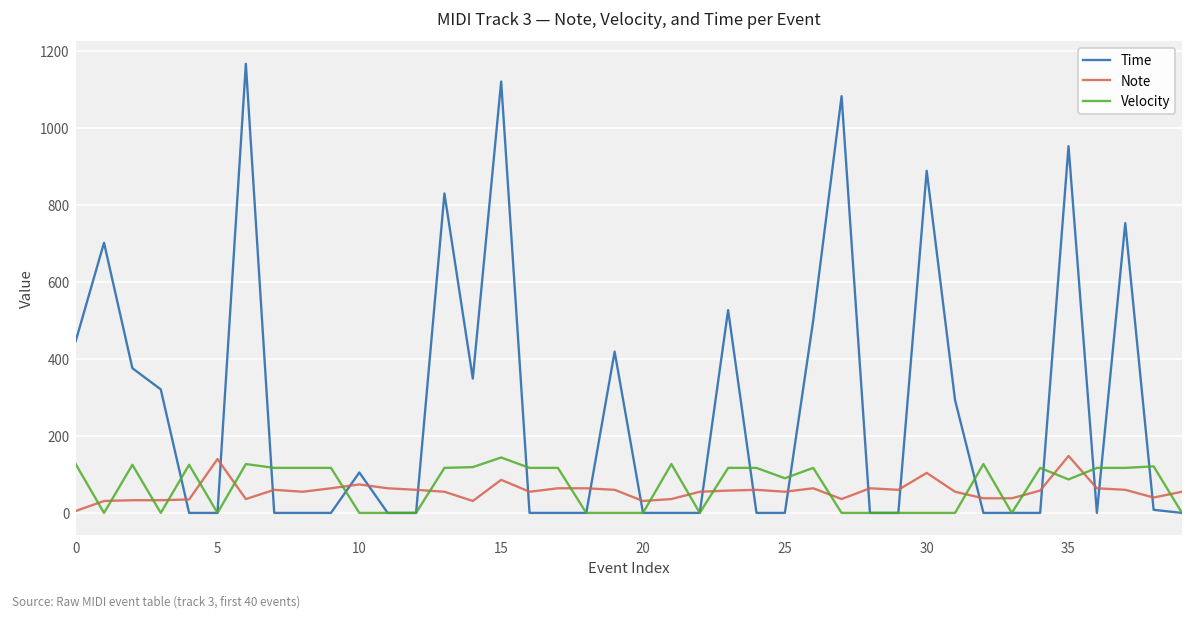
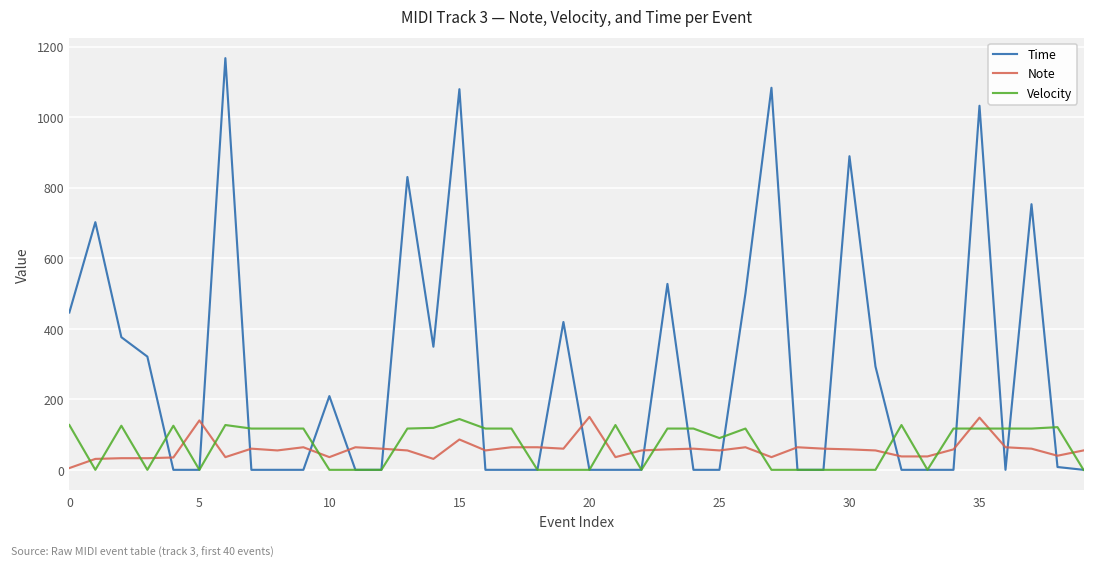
  {
    "Time": {
      "0": 450,
-     "10": 110,
-     "15": 1120,
+     "10": 210,
+     "15": 1080,
      "25": 0,
      "30": 890,
-     "35": 950
+     "35": 1030
    },
    "Note": {
      "0": 10,
      "5": 140,
-     "10": 70,
+     "10": 40,
      "15": 90,
-     "20": 30,
+     "20": 150,
      "25": 60,
-     "30": 100,
+     "30": 60,
      "35": 150
    },
    "Velocity": {
      "0": 130,
      "10": 0,
      "15": 140,
      "25": 90,
      "30": 0,
-     "35": 90
+     "35": 120
    }
  }
